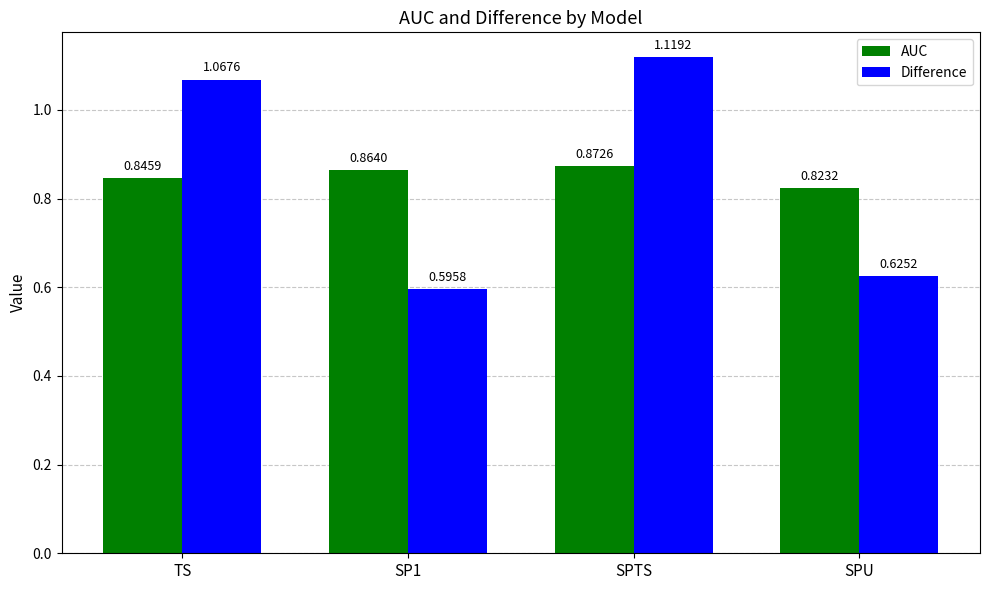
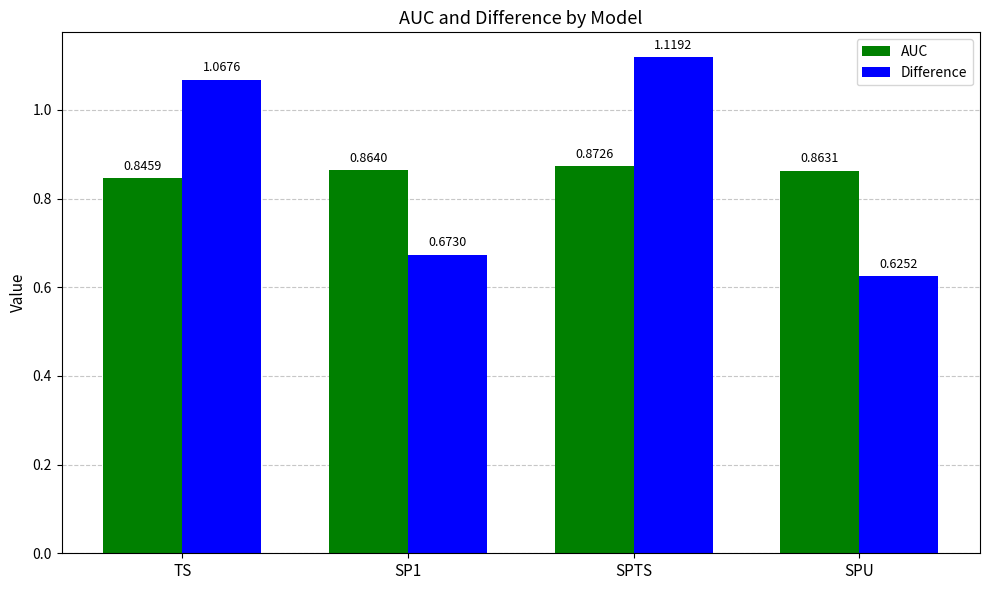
  {
    "AUC": {
      "TS": 0.8459,
      "SP1": 0.8640,
      "SPTS": 0.8726,
-     "SPU": 0.8232
+     "SPU": 0.8631
    },
    "Difference": {
      "TS": 1.0676,
-     "SP1": 0.5958,
+     "SP1": 0.6730,
      "SPTS": 1.1192,
      "SPU": 0.6252
    }
  }
